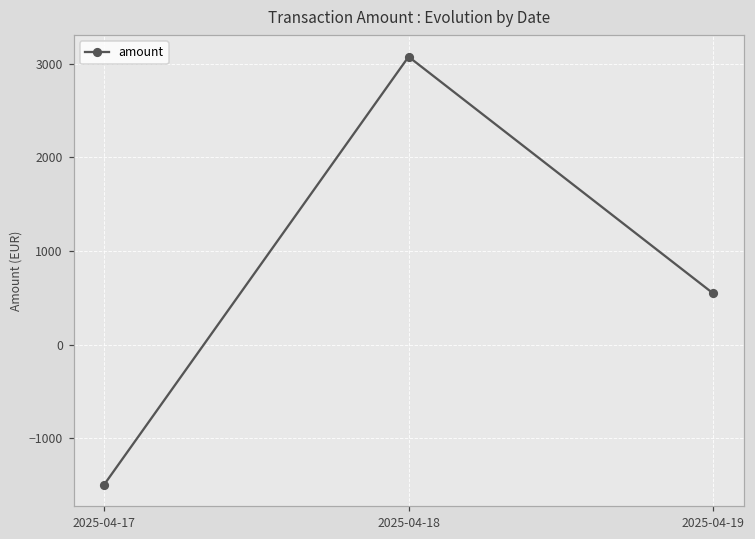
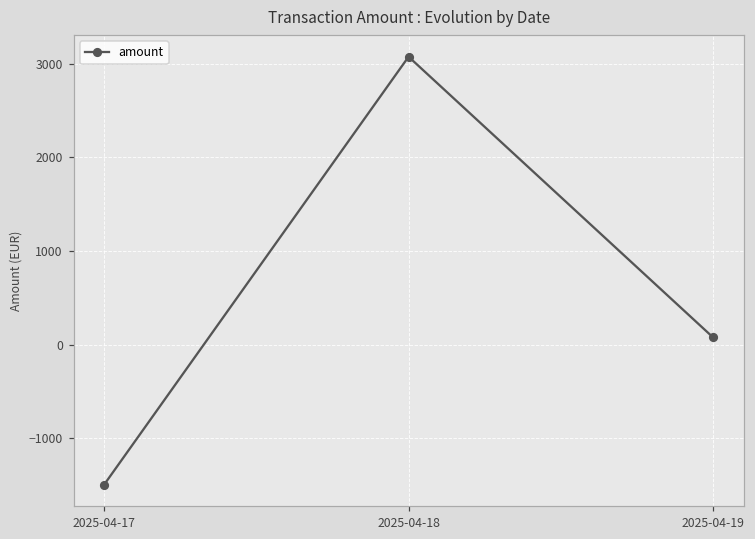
  {
    "2025-04-17": -1500,
    "2025-04-18": 3100,
-   "2025-04-19": 500
+   "2025-04-19": 100
  }
